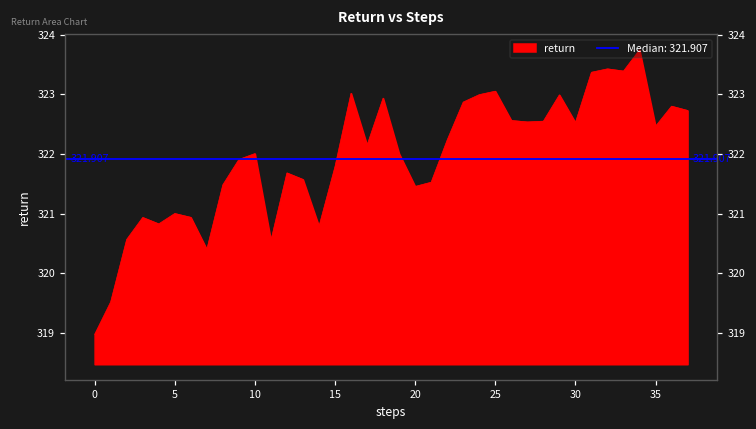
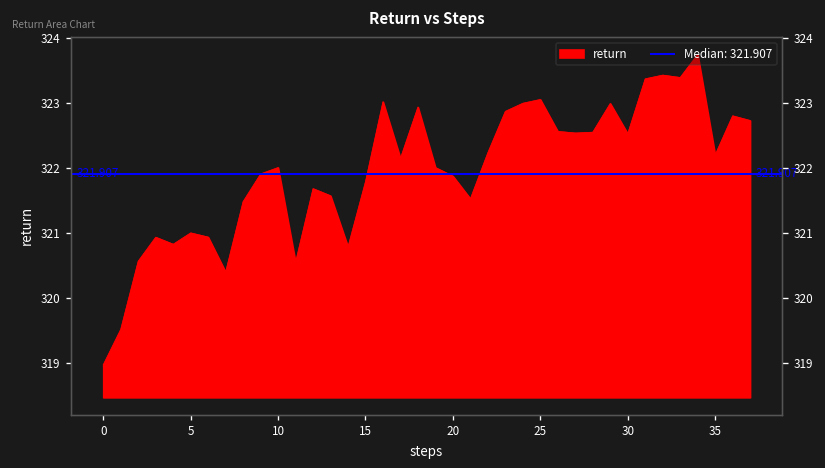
  {
    "0": 319.0,
    "5": 321.0,
    "10": 322.0,
    "15": 321.8,
-   "20": 321.5,
+   "20": 321.9,
    "25": 323.1,
    "30": 322.5,
-   "35": 322.5
+   "35": 322.2
  }
